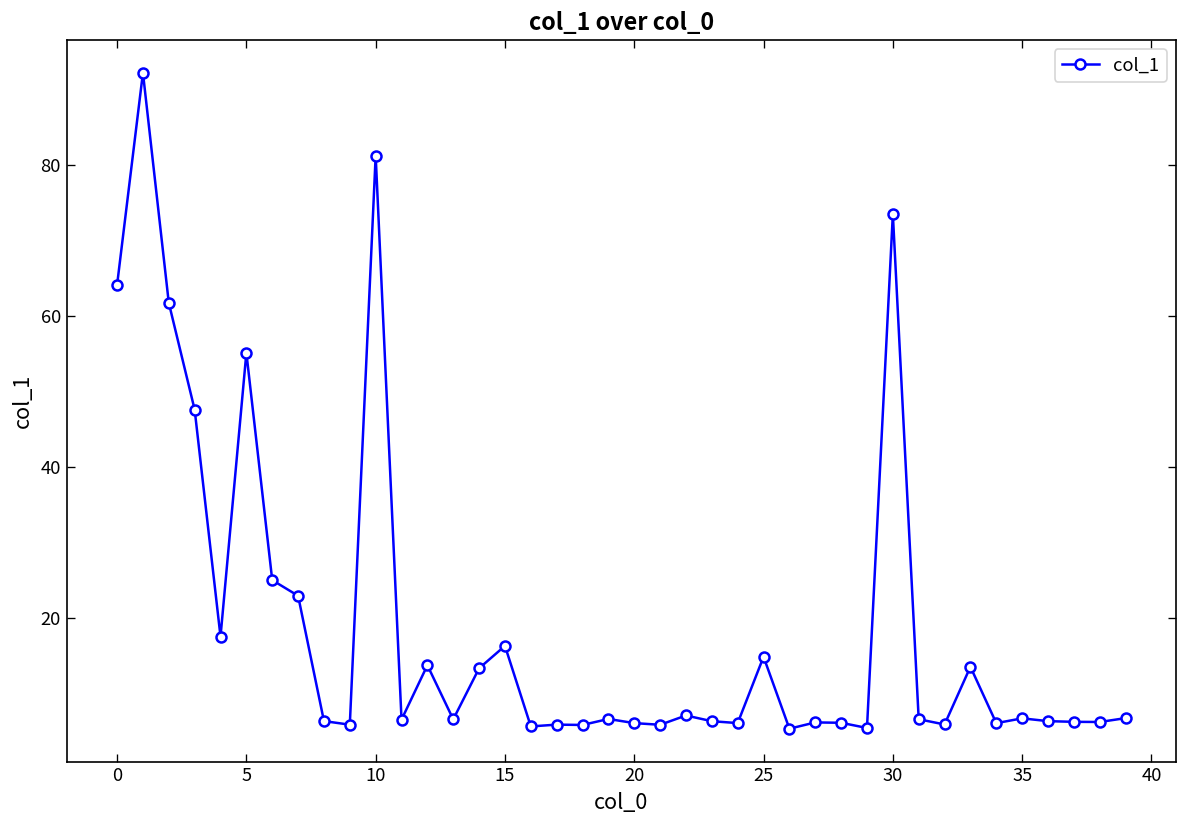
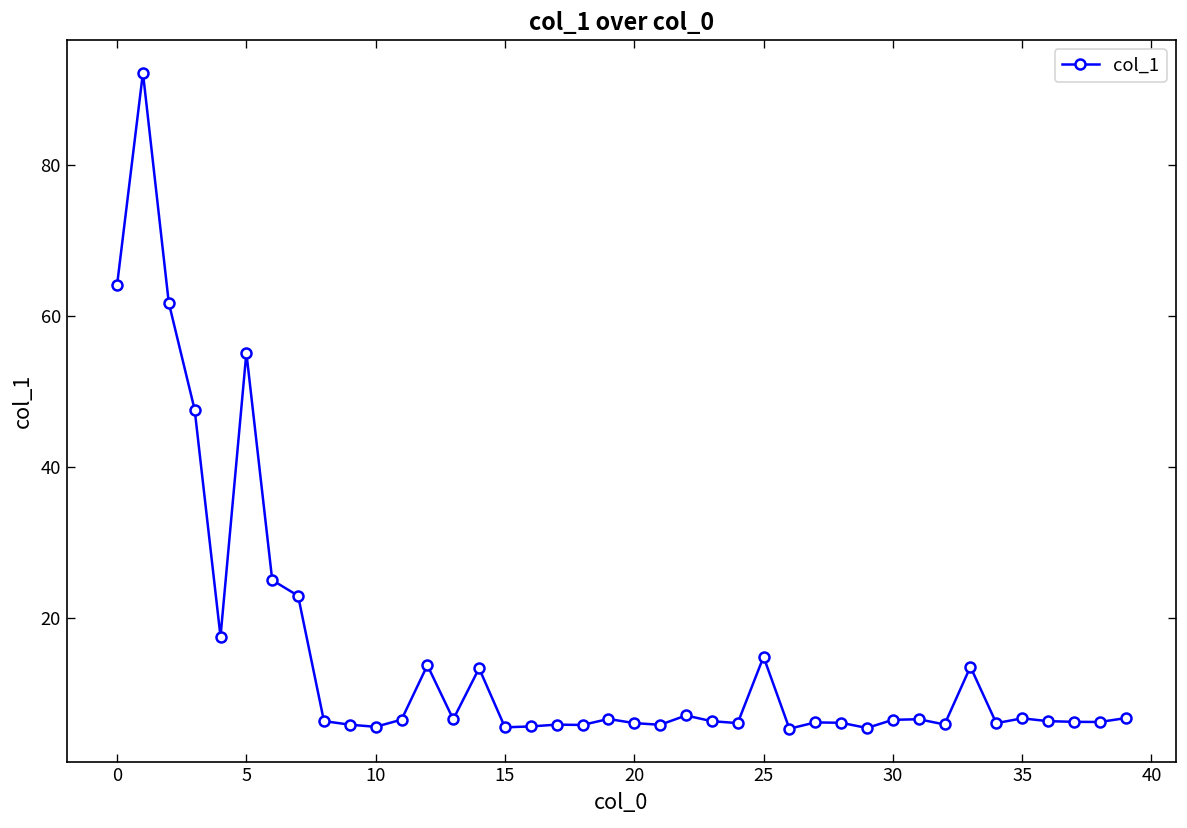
  {
    "0": 64,
    "5": 55,
-   "10": 81,
-   "15": 16,
+   "10": 6,
+   "15": 6,
    "20": 6,
    "25": 15,
-   "30": 73,
+   "30": 7,
    "35": 7
  }
